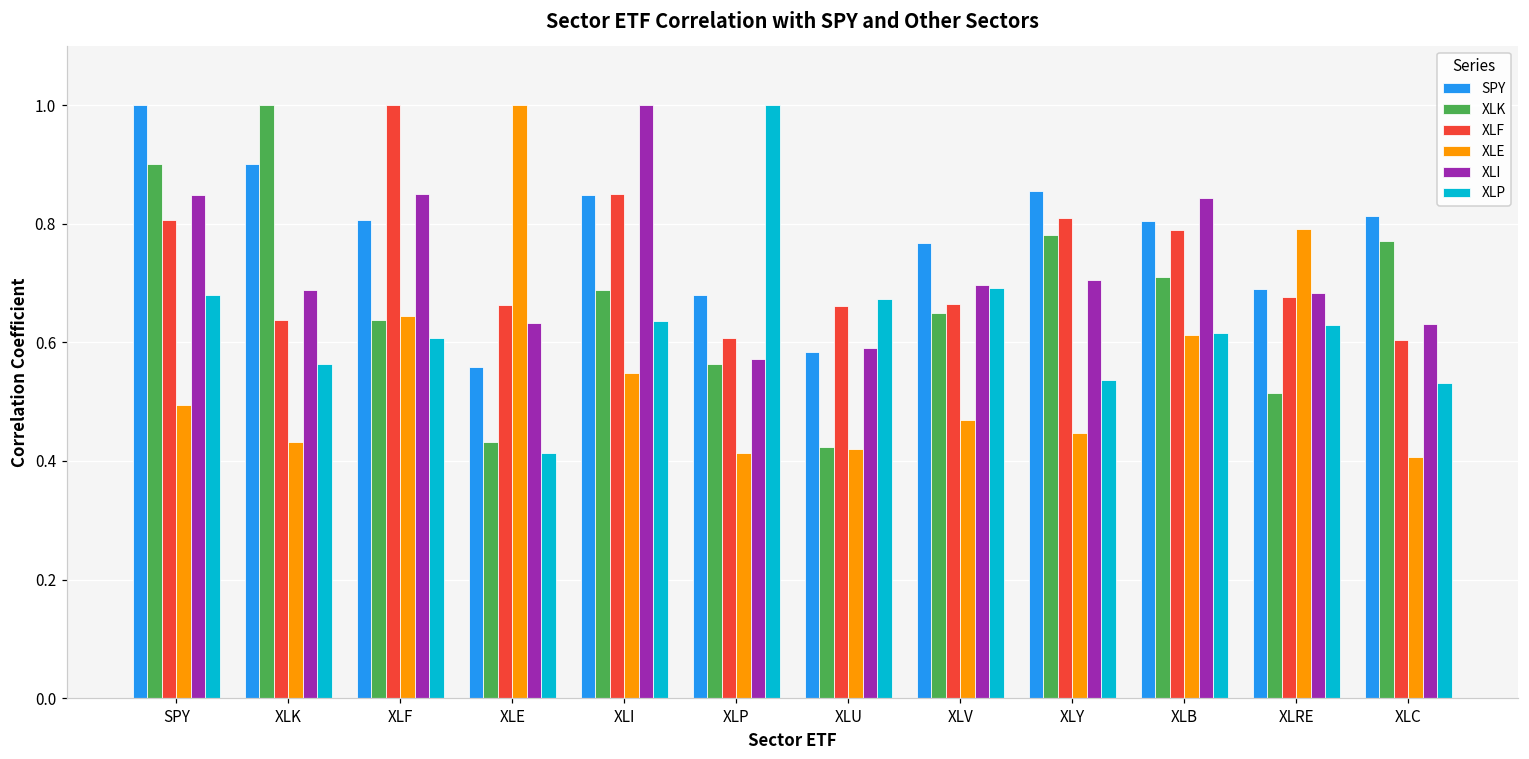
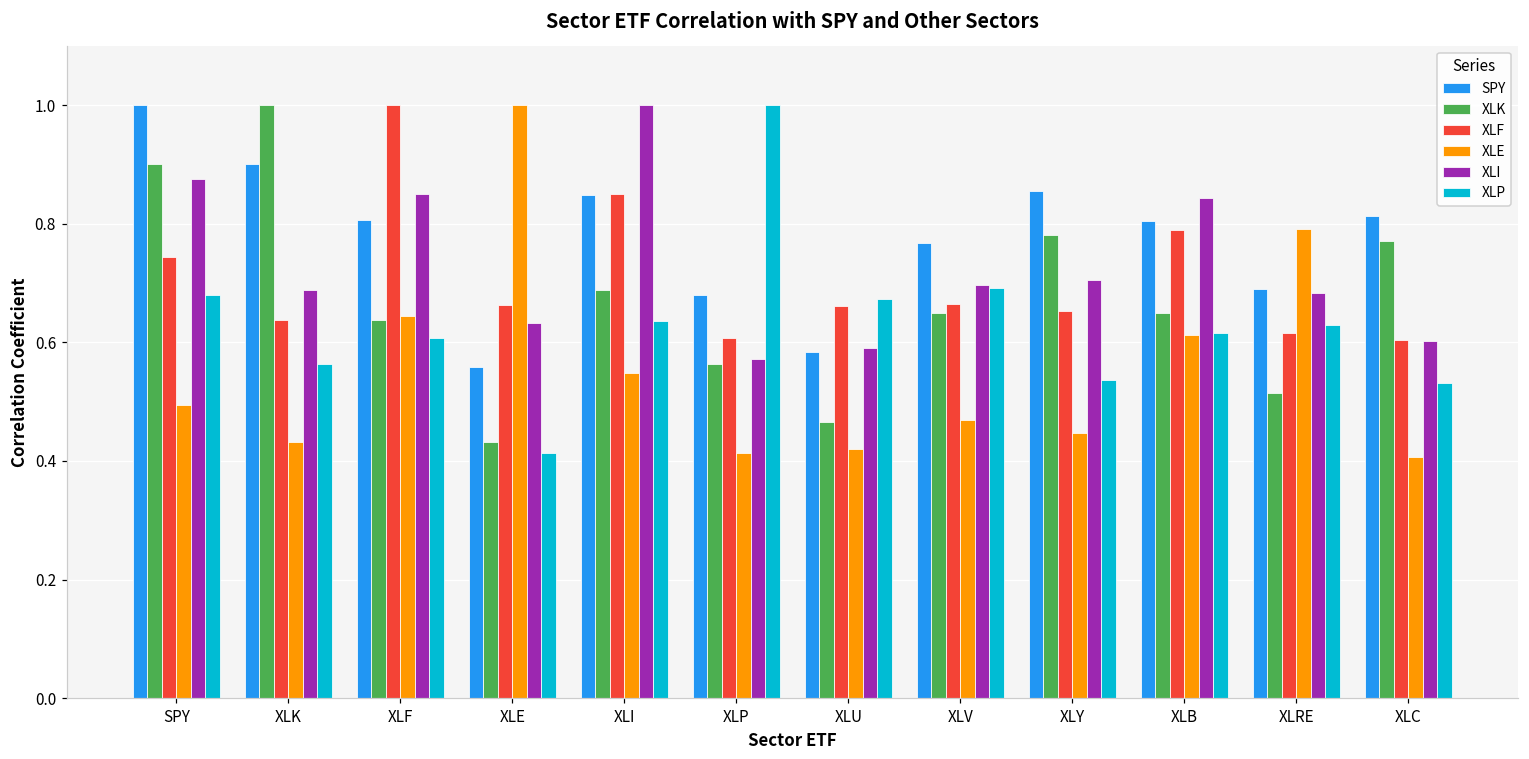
  {
    "XLK": {
      "SPY": 0.90,
      "XLK": 1.00,
      "XLF": 0.64,
      "XLE": 0.43,
      "XLI": 0.69,
      "XLP": 0.56,
-     "XLU": 0.42,
+     "XLU": 0.47,
      "XLV": 0.65,
      "XLY": 0.78,
-     "XLB": 0.71,
+     "XLB": 0.65,
      "XLRE": 0.51,
      "XLC": 0.77
    },
    "XLF": {
-     "SPY": 0.81,
+     "SPY": 0.74,
      "XLK": 0.64,
      "XLF": 1.00,
      "XLE": 0.66,
      "XLI": 0.85,
      "XLP": 0.61,
      "XLU": 0.66,
      "XLV": 0.66,
-     "XLY": 0.81,
+     "XLY": 0.65,
      "XLB": 0.79,
-     "XLRE": 0.68,
+     "XLRE": 0.62,
      "XLC": 0.60
    },
    "XLE": {
      "SPY": 0.49,
      "XLK": 0.43,
      "XLF": 0.64,
      "XLE": 1.00,
      "XLI": 0.55,
      "XLP": 0.41,
      "XLU": 0.42,
      "XLV": 0.47,
      "XLY": 0.45,
      "XLB": 0.61,
      "XLRE": 0.79,
      "XLC": 0.41
    },
    "XLI": {
-     "SPY": 0.85,
+     "SPY": 0.88,
      "XLK": 0.69,
      "XLF": 0.85,
      "XLE": 0.63,
      "XLI": 1.00,
      "XLP": 0.57,
      "XLU": 0.59,
      "XLV": 0.70,
      "XLY": 0.71,
      "XLB": 0.84,
      "XLRE": 0.68,
-     "XLC": 0.63
+     "XLC": 0.60
    }
  }
